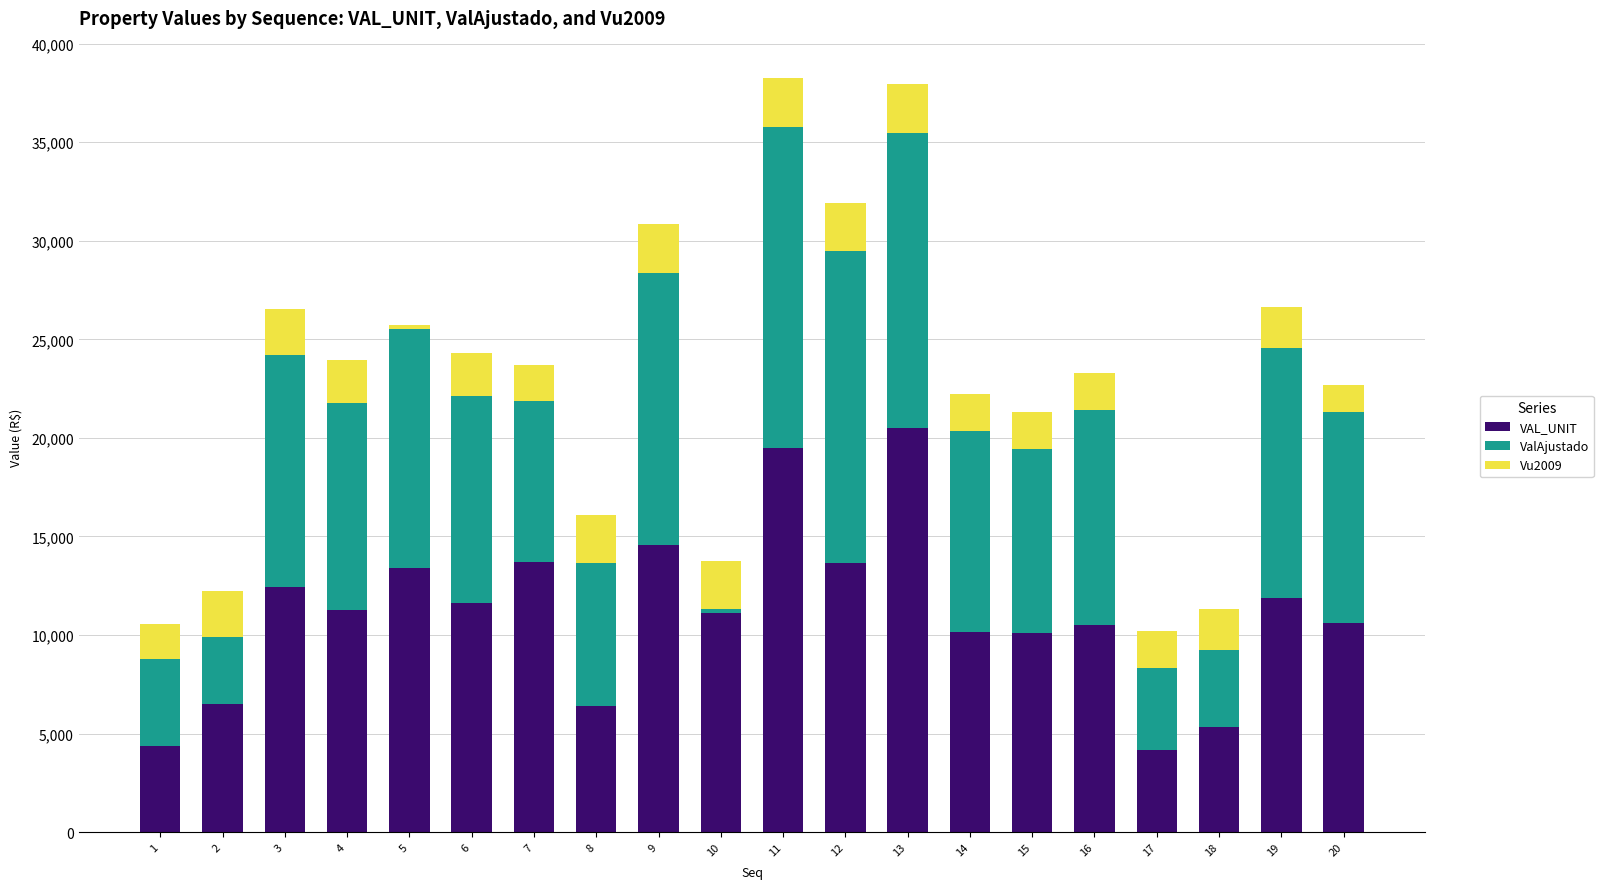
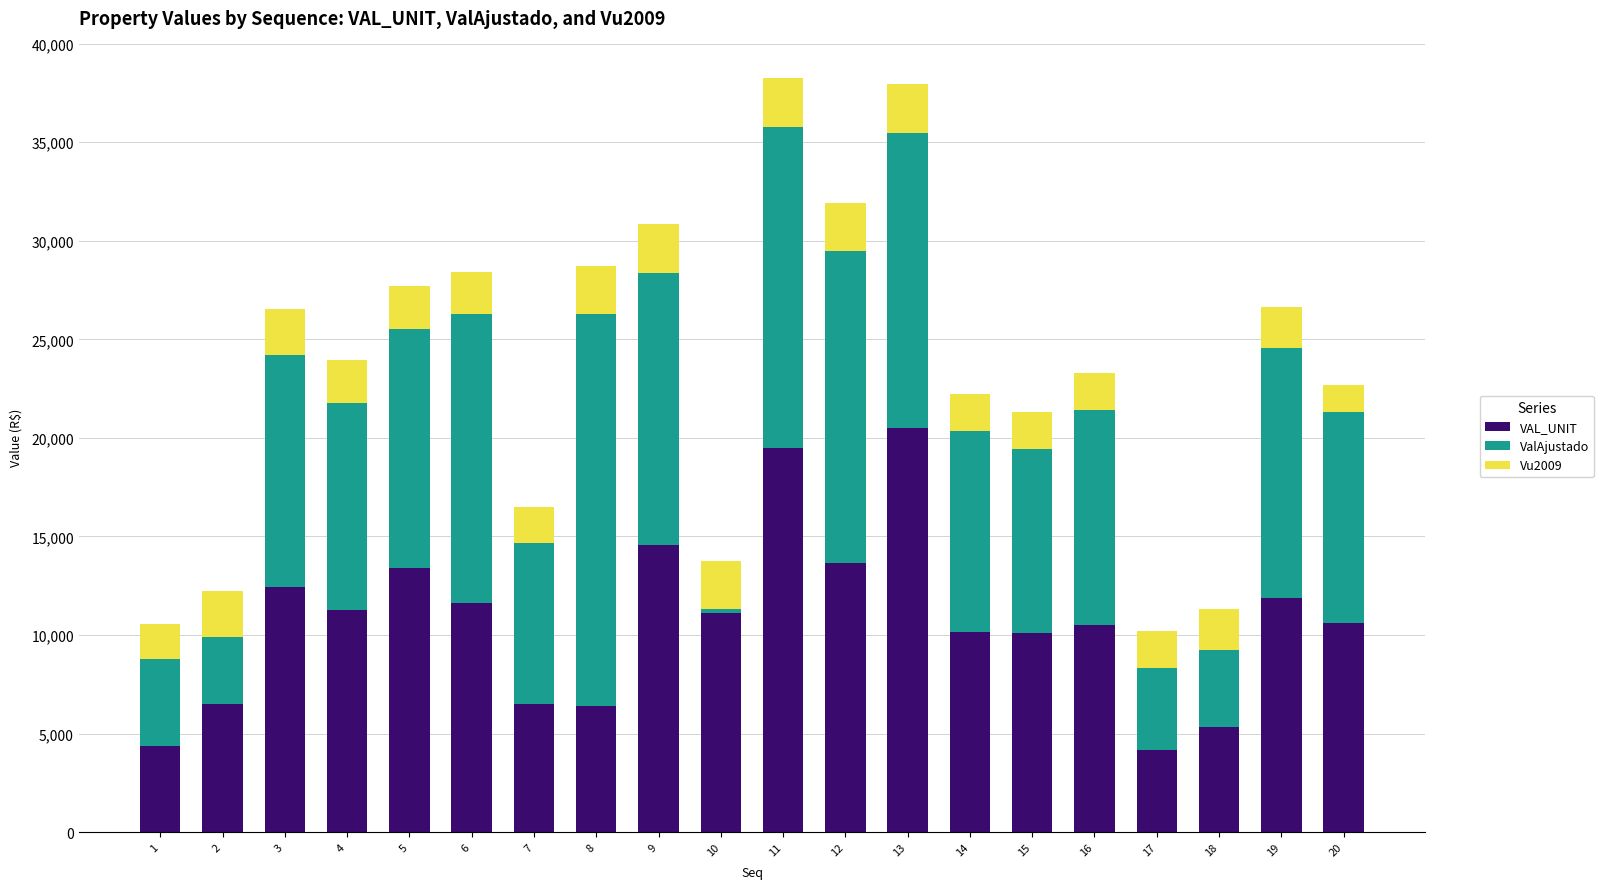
  {
    "VAL_UNIT": {
      "1": "4,400",
      "2": "6,500",
      "3": "12,400",
      "4": "11,300",
      "5": "13,400",
      "6": "11,600",
-     "7": "13,700",
+     "7": "6,500",
      "8": "6,400",
      "9": "14,500",
      "10": "11,100",
      "11": "19,500",
      "12": "13,600",
      "13": "20,500",
      "14": "10,100",
      "15": "10,100",
      "16": "10,500",
      "17": "4,200",
      "18": "5,300",
      "19": "11,900",
      "20": "10,600"
    },
    "ValAjustado": {
      "1": "4,400",
      "2": "3,400",
      "3": "11,800",
      "4": "10,500",
      "5": "12,200",
-     "6": "10,500",
+     "6": "14,700",
      "7": "8,200",
-     "8": "7,200",
+     "8": "19,900",
      "9": "13,800",
      "10": "200",
      "11": "16,300",
      "12": "15,900",
      "13": "15,000",
      "14": "10,200",
      "15": "9,300",
      "16": "10,900",
      "17": "4,100",
      "18": "3,900",
      "19": "12,700",
      "20": "10,700"
    },
    "Vu2009": {
      "1": "1,800",
      "2": "2,300",
      "3": "2,400",
      "4": "2,200",
-     "5": "200",
+     "5": "2,200",
      "6": "2,200",
      "7": "1,900",
      "8": "2,500",
      "9": "2,500",
      "10": "2,500",
      "11": "2,500",
      "12": "2,500",
      "13": "2,500",
      "14": "1,900",
      "15": "1,900",
      "16": "1,900",
      "17": "1,900",
      "18": "2,100",
      "19": "2,100",
      "20": "1,400"
    }
  }
